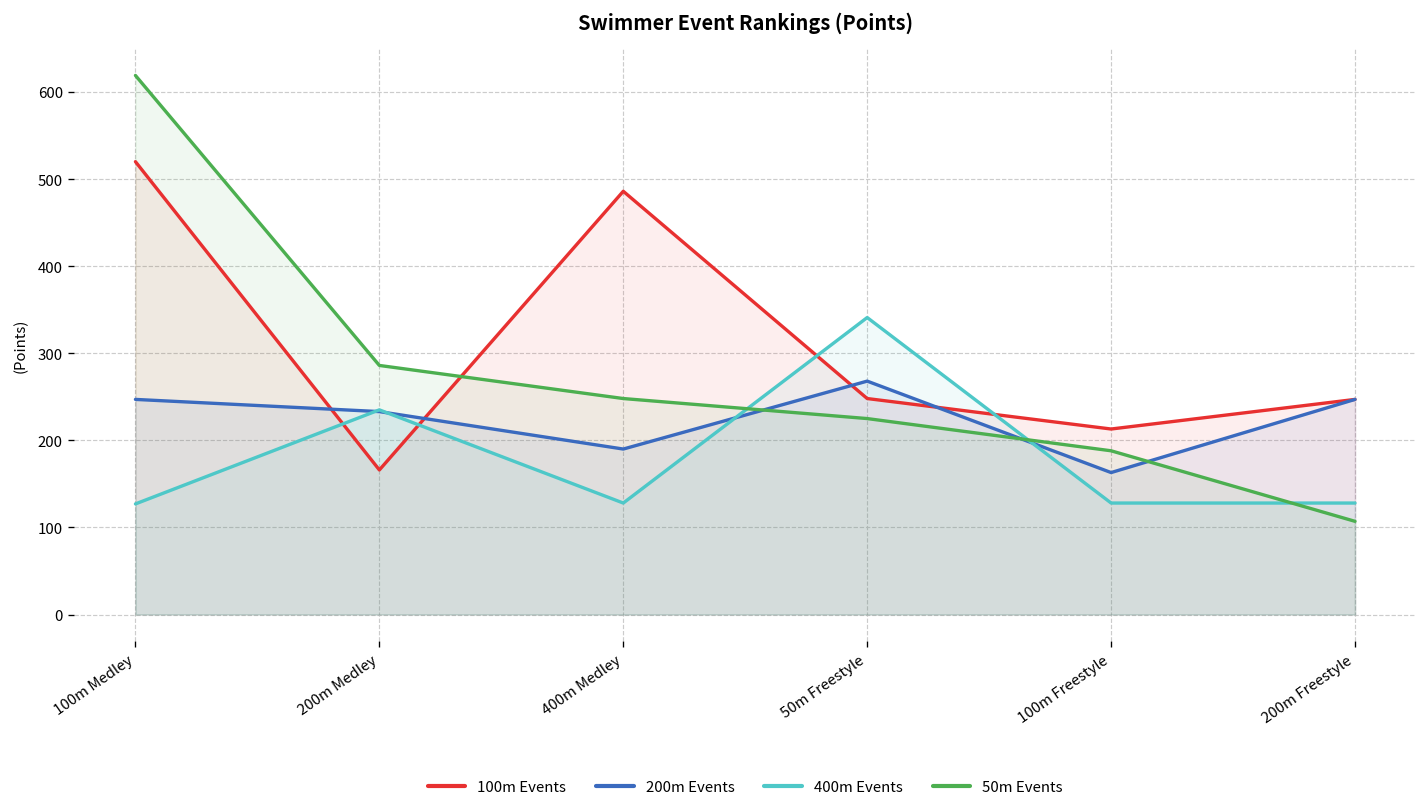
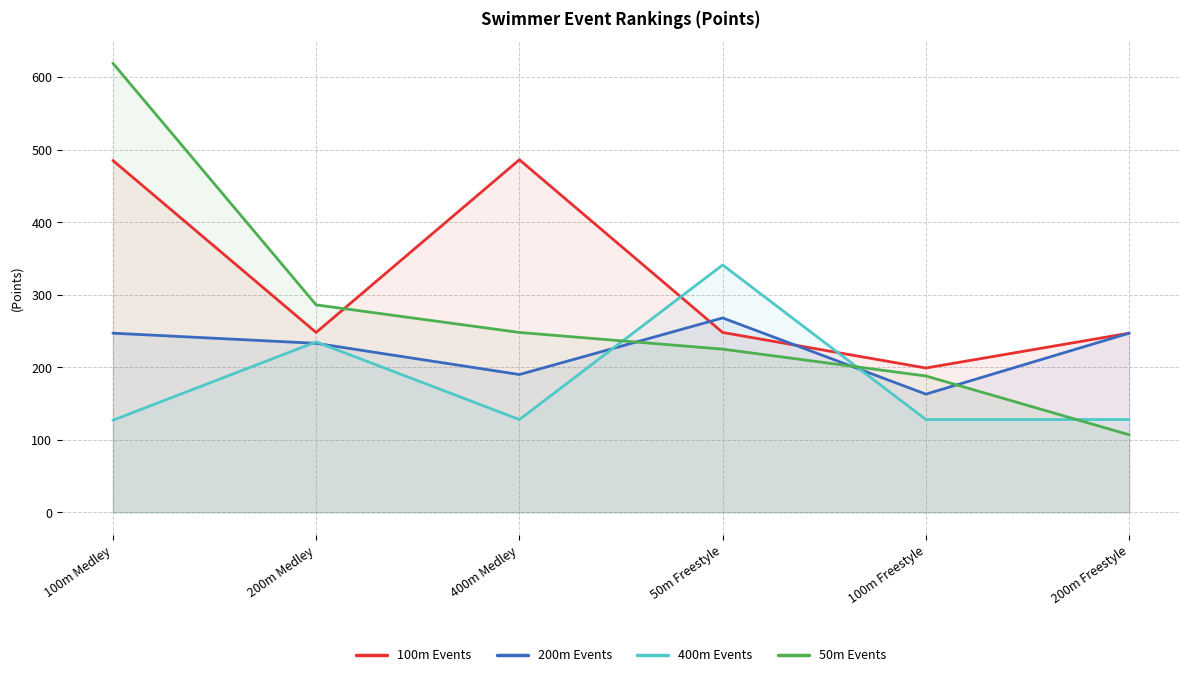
  {
    "100m Events": {
-     "100m Medley": 520,
-     "200m Medley": 170,
+     "100m Medley": 490,
+     "200m Medley": 250,
      "400m Medley": 490,
      "50m Freestyle": 250,
-     "100m Freestyle": 210
+     "100m Freestyle": 200
    },
    "200m Events": {
      "100m Medley": 250,
      "400m Medley": 190,
      "50m Freestyle": 270,
      "100m Freestyle": 160
    },
    "400m Events": {
      "100m Medley": 130,
      "400m Medley": 130,
      "50m Freestyle": 340,
      "100m Freestyle": 130,
      "200m Freestyle": 130
    },
    "50m Events": {
      "100m Medley": 620,
      "200m Medley": 290,
      "400m Medley": 250,
      "50m Freestyle": 230,
      "100m Freestyle": 190,
      "200m Freestyle": 110
    }
  }
